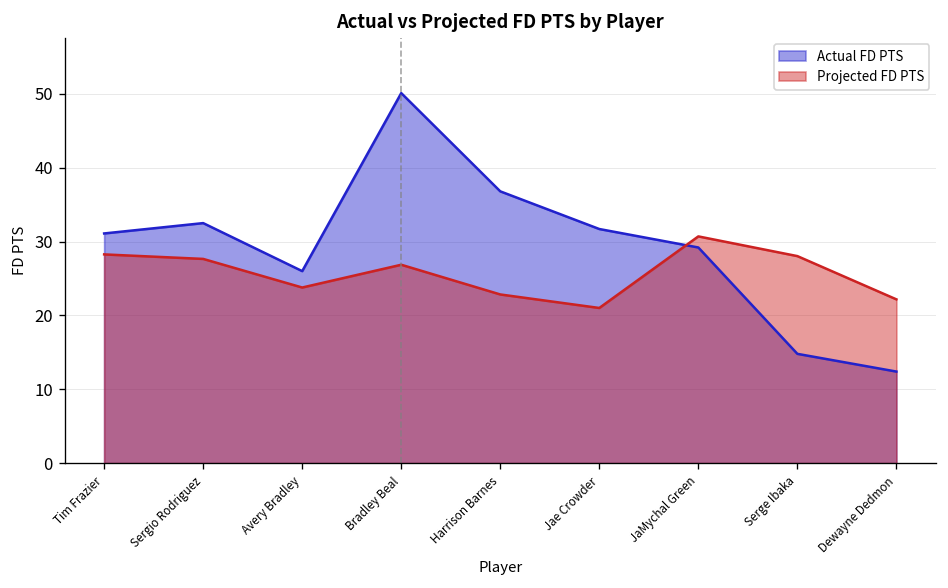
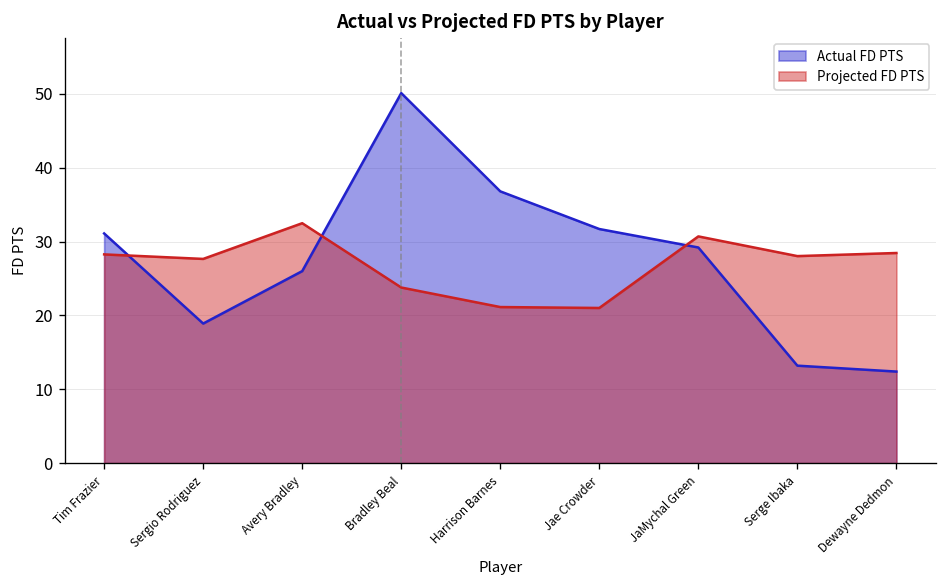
  {
    "Actual FD PTS": {
      "Tim Frazier": 31,
-     "Sergio Rodriguez": 33,
+     "Sergio Rodriguez": 19,
      "Avery Bradley": 26,
      "Bradley Beal": 50,
      "Harrison Barnes": 37,
      "Jae Crowder": 32,
      "JaMychal Green": 29,
-     "Serge Ibaka": 15,
+     "Serge Ibaka": 13,
      "Dewayne Dedmon": 12
    },
    "Projected FD PTS": {
      "Tim Frazier": 28,
      "Sergio Rodriguez": 28,
-     "Avery Bradley": 24,
-     "Bradley Beal": 27,
-     "Harrison Barnes": 23,
+     "Avery Bradley": 32,
+     "Bradley Beal": 24,
+     "Harrison Barnes": 21,
      "Jae Crowder": 21,
      "JaMychal Green": 31,
      "Serge Ibaka": 28,
-     "Dewayne Dedmon": 22
+     "Dewayne Dedmon": 28
    }
  }
